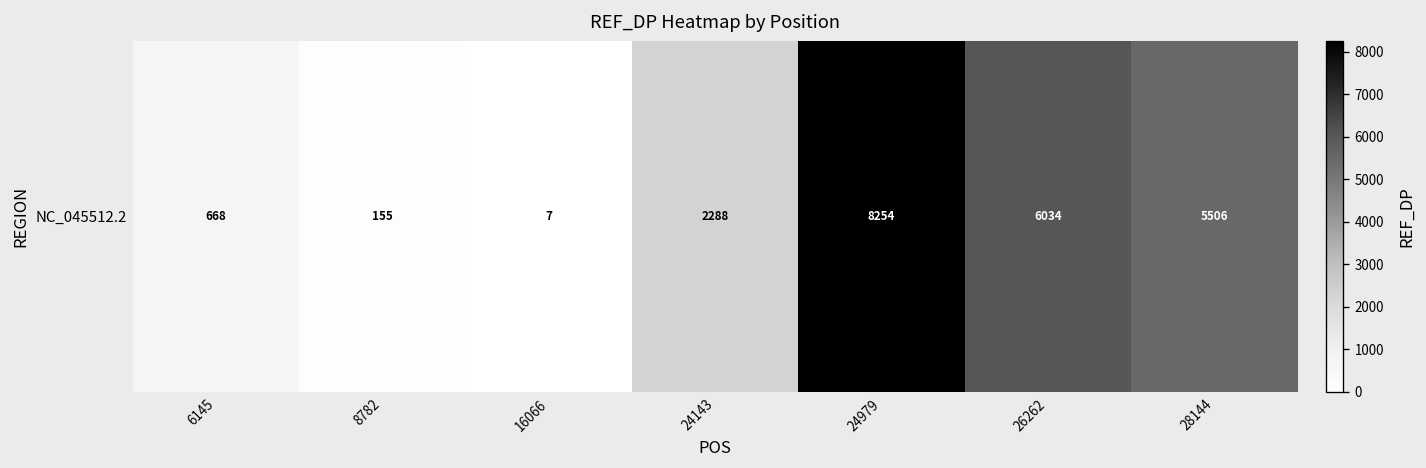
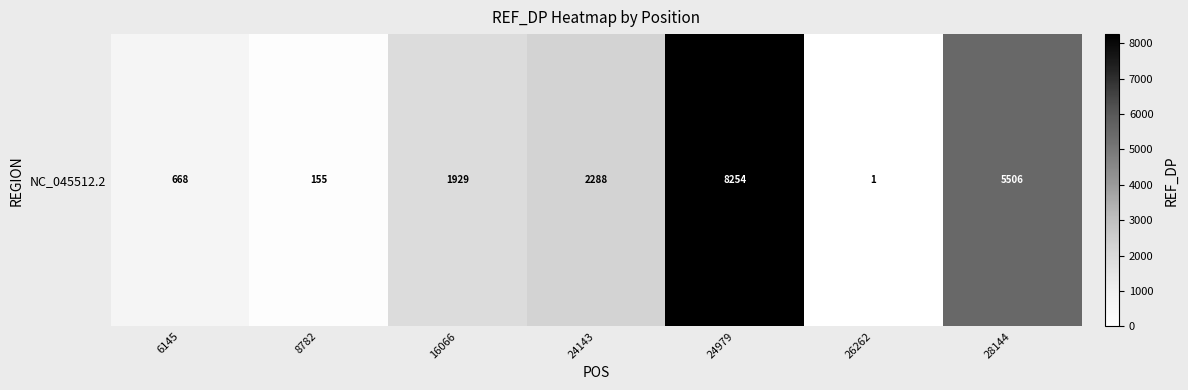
  {
    "NC_045512.2": {
      "6145": 668,
      "8782": 155,
-     "16066": 7,
+     "16066": 1929,
      "24143": 2288,
      "24979": 8254,
-     "26262": 6034,
+     "26262": 1,
      "28144": 5506
    }
  }
